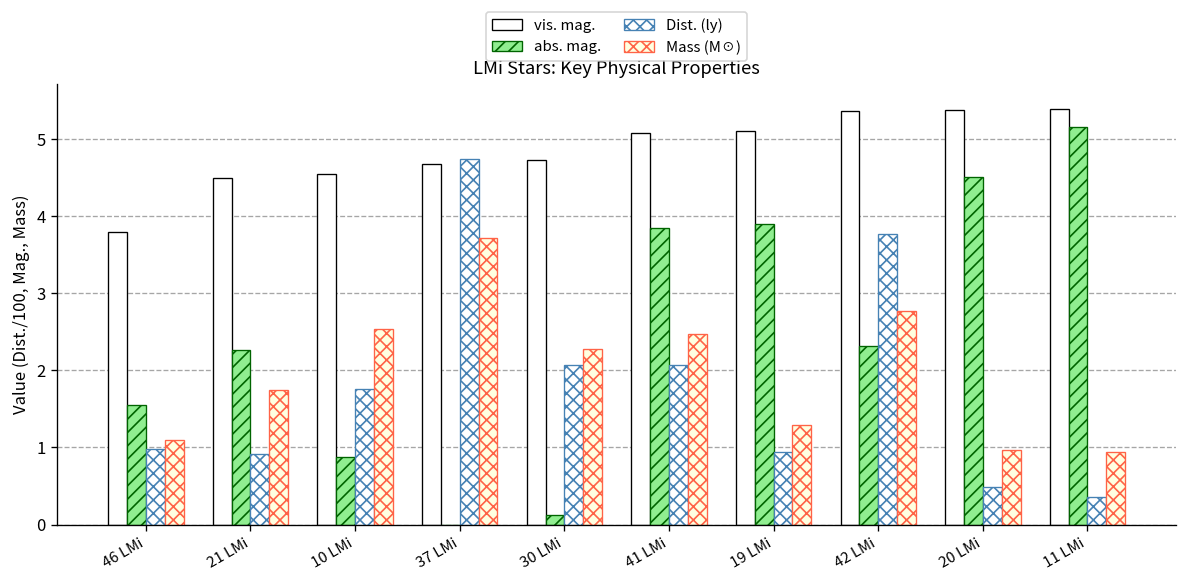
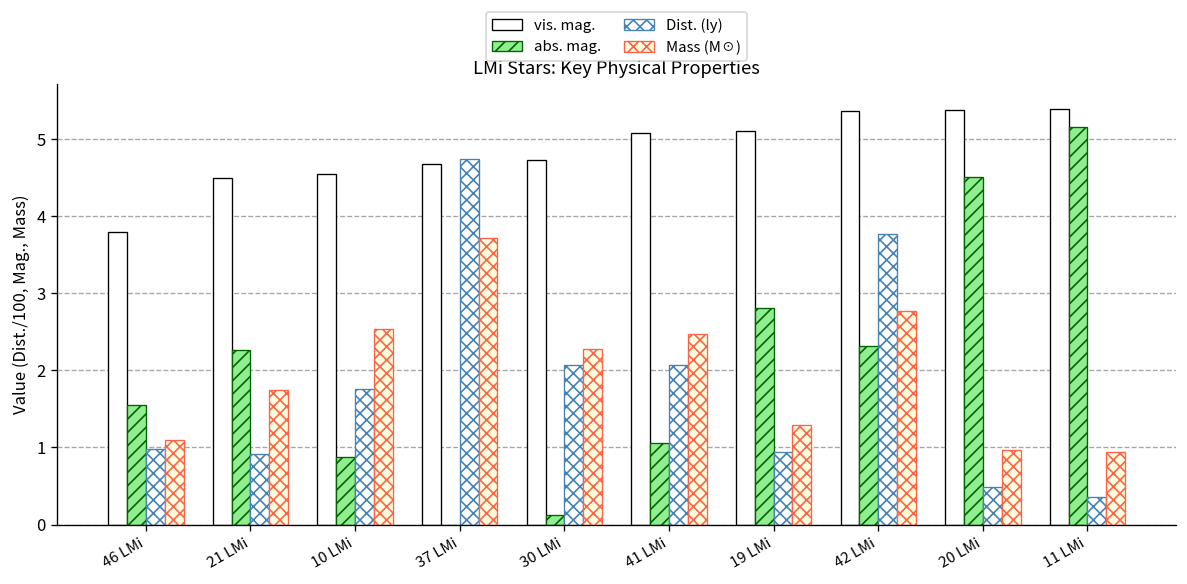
  {
    "abs. mag.": {
      "46 LMi": 1.6,
      "21 LMi": 2.3,
      "10 LMi": 0.9,
      "30 LMi": 0.1,
-     "41 LMi": 3.9,
-     "19 LMi": 3.9,
+     "41 LMi": 1.1,
+     "19 LMi": 2.8,
      "42 LMi": 2.3,
      "20 LMi": 4.5,
      "11 LMi": 5.2
    }
  }
